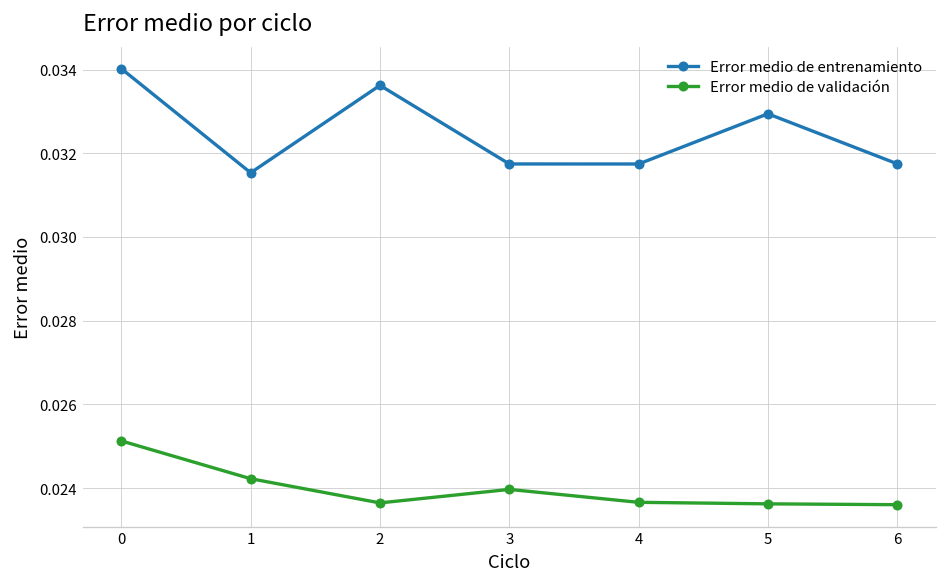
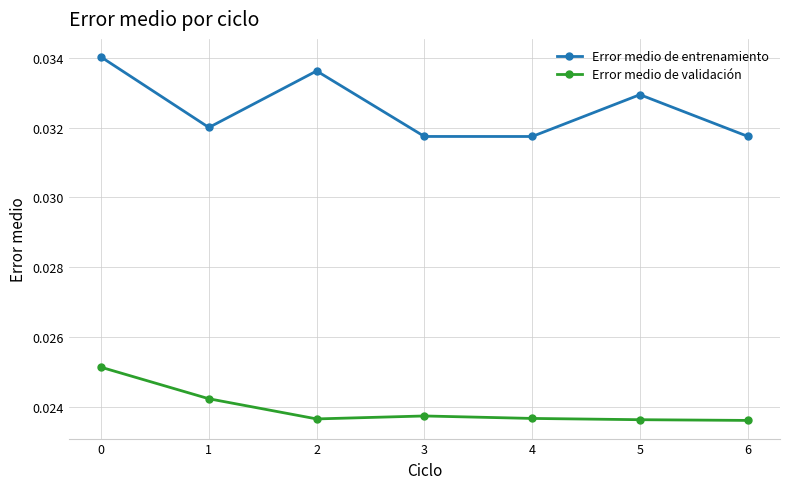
  {
    "Error medio de entrenamiento": {
      "0": 0.0340,
-     "1": 0.0315,
+     "1": 0.0320,
      "2": 0.0336,
      "3": 0.0317,
      "4": 0.0317,
      "5": 0.0329,
      "6": 0.0317
    },
    "Error medio de validación": {
      "0": 0.0251,
      "1": 0.0242,
      "2": 0.0236,
-     "3": 0.0240,
+     "3": 0.0237,
      "4": 0.0237,
      "5": 0.0236,
      "6": 0.0236
    }
  }
